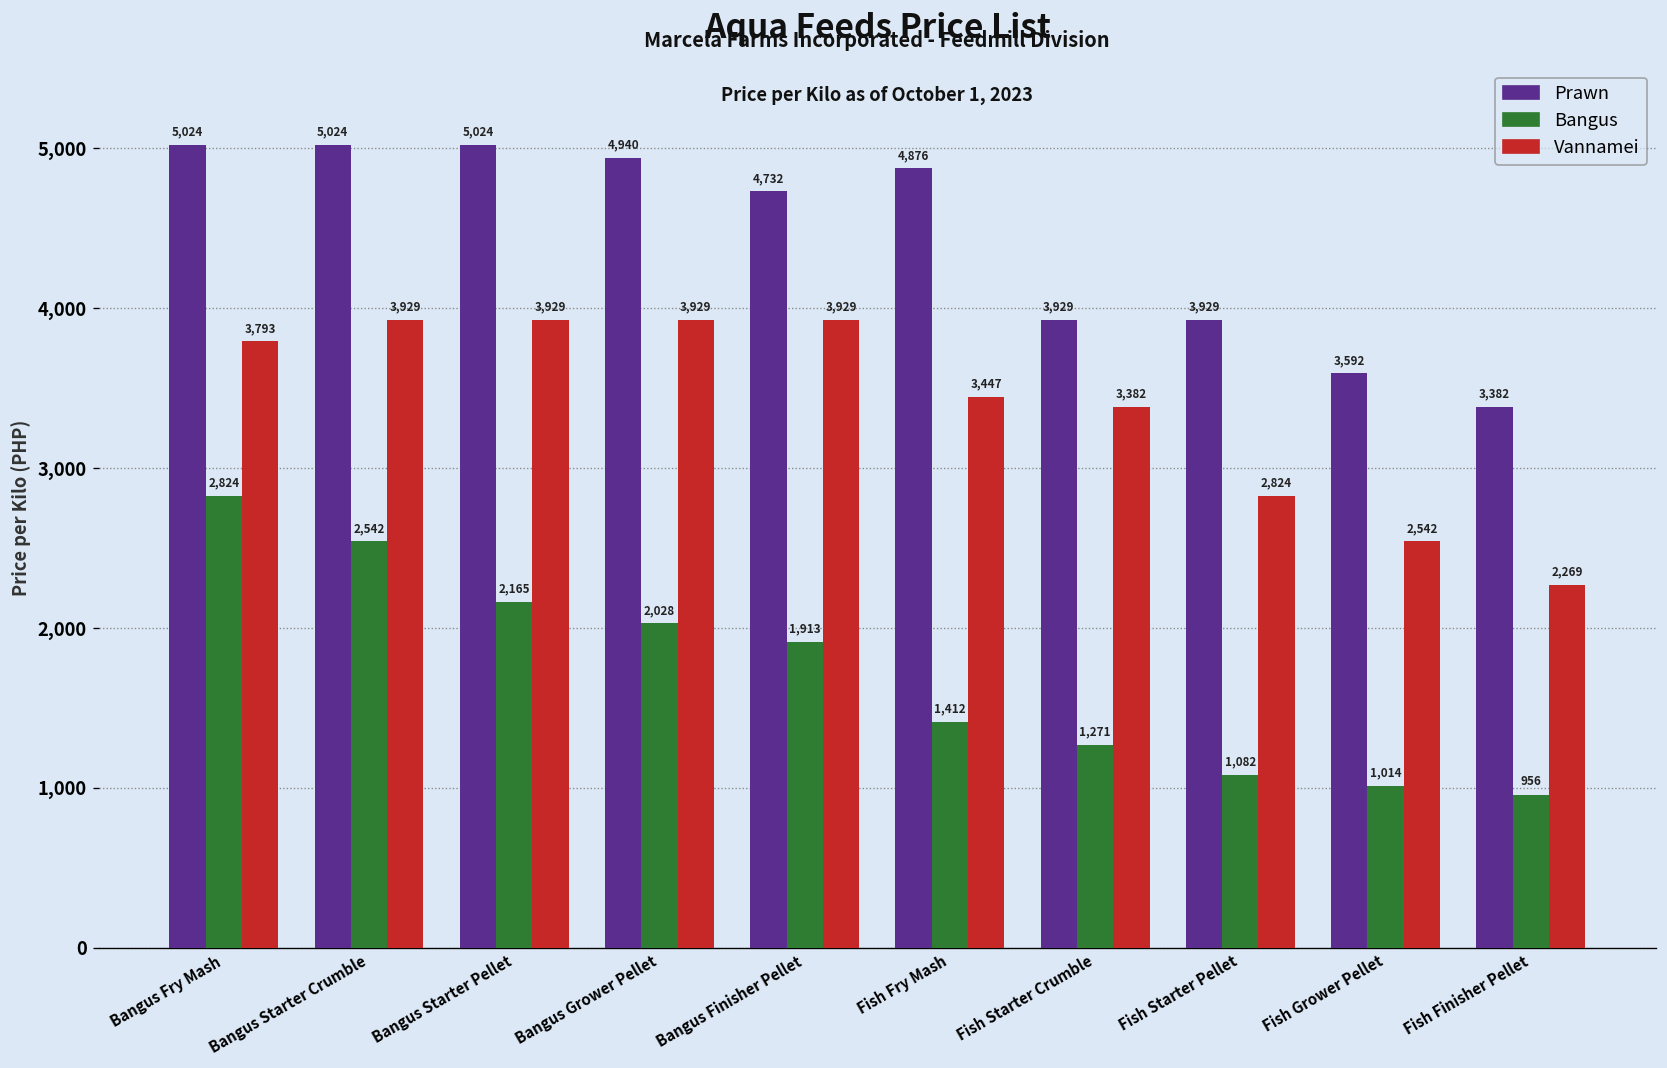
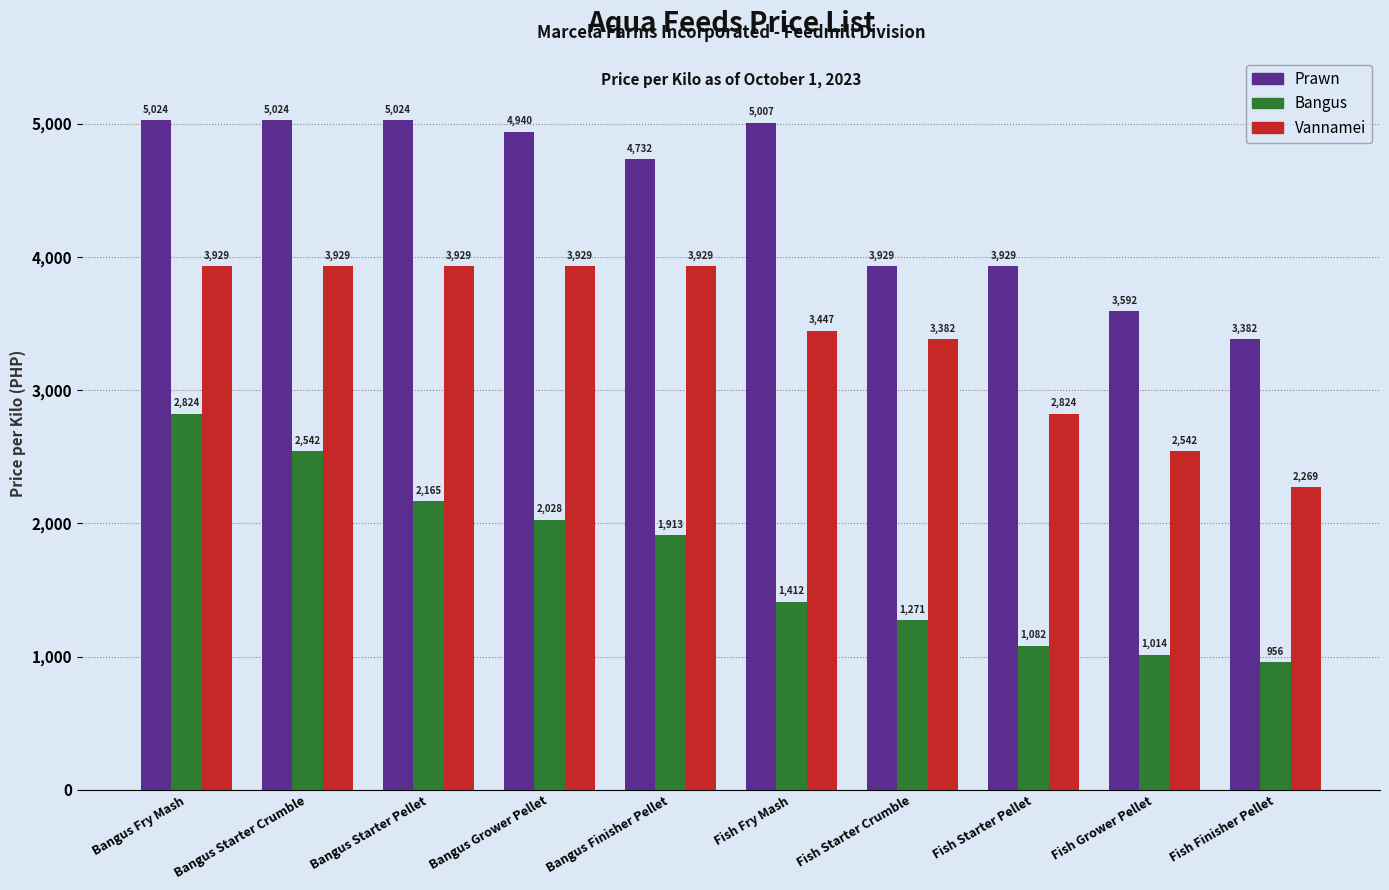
  {
    "Prawn": {
      "Bangus Fry Mash": "5,024",
      "Bangus Starter Crumble": "5,024",
      "Bangus Starter Pellet": "5,024",
      "Bangus Grower Pellet": "4,940",
      "Bangus Finisher Pellet": "4,732",
-     "Fish Fry Mash": "4,876",
+     "Fish Fry Mash": "5,007",
      "Fish Starter Crumble": "3,929",
      "Fish Starter Pellet": "3,929",
      "Fish Grower Pellet": "3,592",
      "Fish Finisher Pellet": "3,382"
    },
    "Bangus": {
      "Bangus Fry Mash": "2,824",
      "Bangus Starter Crumble": "2,542",
      "Bangus Starter Pellet": "2,165",
      "Bangus Grower Pellet": "2,028",
      "Bangus Finisher Pellet": "1,913",
      "Fish Fry Mash": "1,412",
      "Fish Starter Crumble": "1,271",
      "Fish Starter Pellet": "1,082",
      "Fish Grower Pellet": "1,014",
      "Fish Finisher Pellet": "956"
    },
    "Vannamei": {
-     "Bangus Fry Mash": "3,793",
+     "Bangus Fry Mash": "3,929",
      "Bangus Starter Crumble": "3,929",
      "Bangus Starter Pellet": "3,929",
      "Bangus Grower Pellet": "3,929",
      "Bangus Finisher Pellet": "3,929",
      "Fish Fry Mash": "3,447",
      "Fish Starter Crumble": "3,382",
      "Fish Starter Pellet": "2,824",
      "Fish Grower Pellet": "2,542",
      "Fish Finisher Pellet": "2,269"
    }
  }
